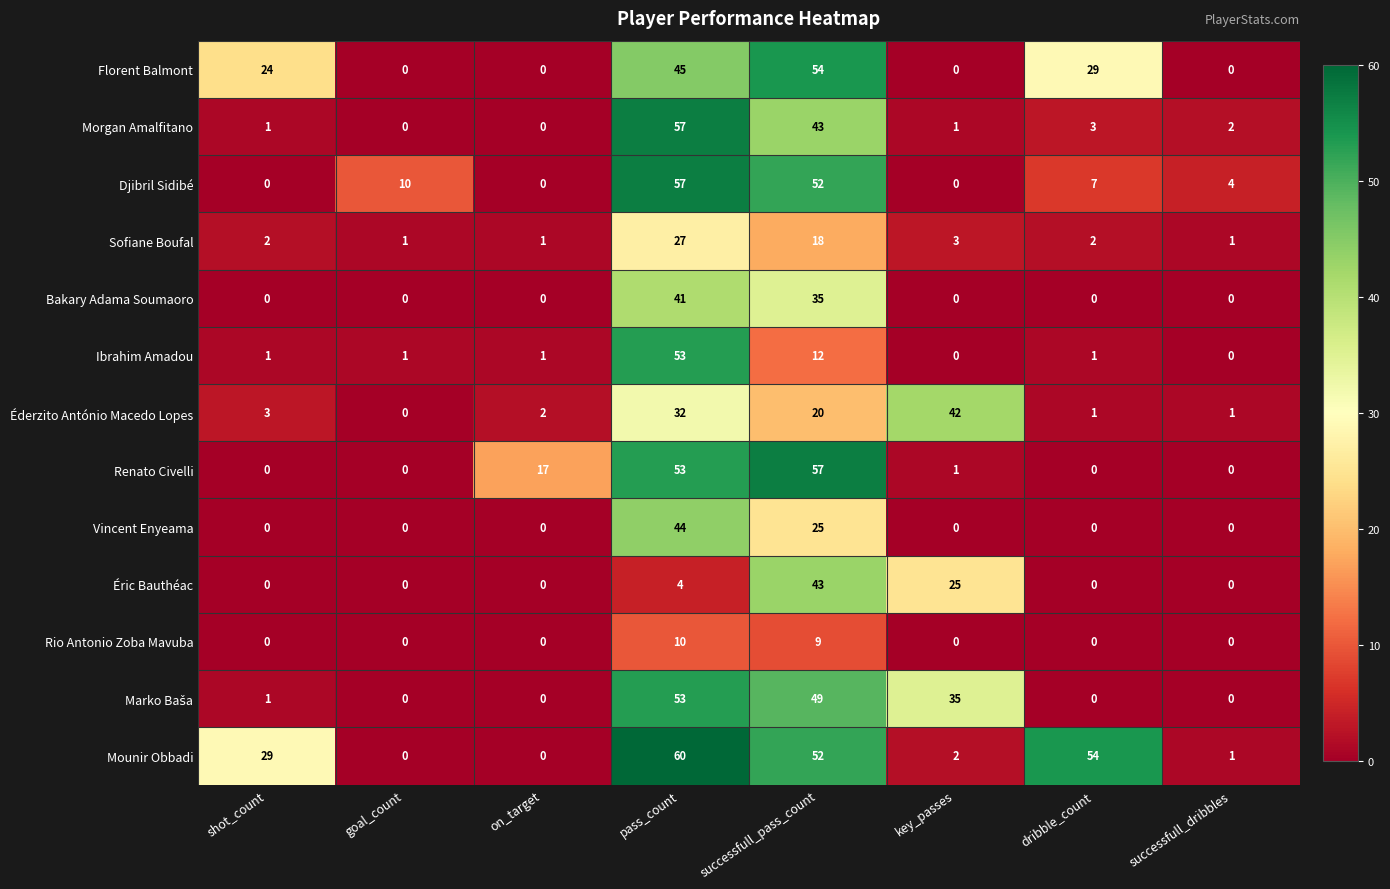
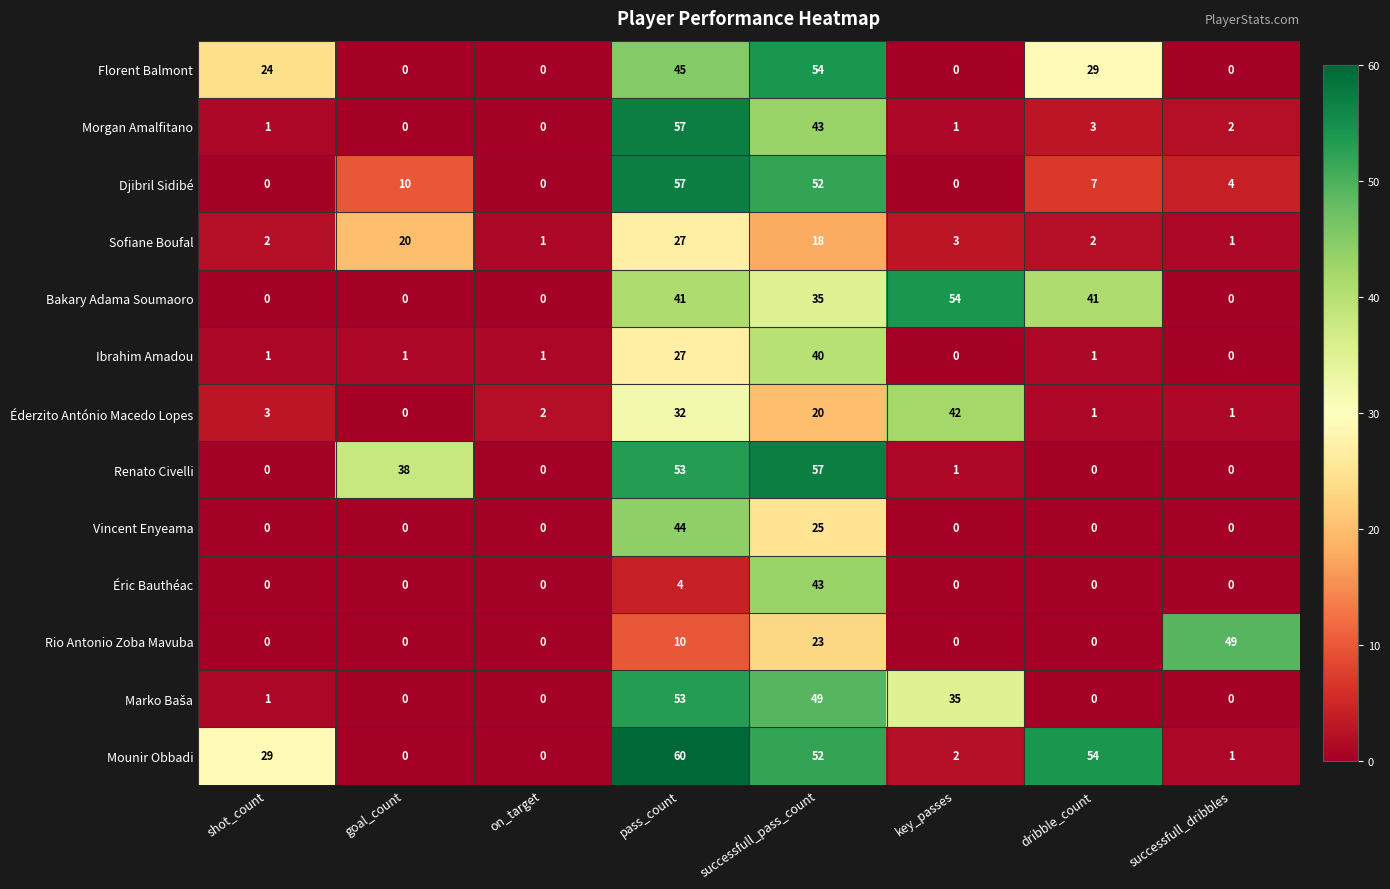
  {
    "Florent Balmont": {
      "shot_count": 24,
      "goal_count": 0,
      "on_target": 0,
      "pass_count": 45,
      "successfull_pass_count": 54,
      "key_passes": 0,
      "dribble_count": 29,
      "successfull_dribbles": 0
    },
    "Morgan Amalfitano": {
      "shot_count": 1,
      "goal_count": 0,
      "on_target": 0,
      "pass_count": 57,
      "successfull_pass_count": 43,
      "key_passes": 1,
      "dribble_count": 3,
      "successfull_dribbles": 2
    },
    "Djibril Sidibé": {
      "shot_count": 0,
      "goal_count": 10,
      "on_target": 0,
      "pass_count": 57,
      "successfull_pass_count": 52,
      "key_passes": 0,
      "dribble_count": 7,
      "successfull_dribbles": 4
    },
    "Sofiane Boufal": {
      "shot_count": 2,
-     "goal_count": 1,
+     "goal_count": 20,
      "on_target": 1,
      "pass_count": 27,
      "successfull_pass_count": 18,
      "key_passes": 3,
      "dribble_count": 2,
      "successfull_dribbles": 1
    },
    "Bakary Adama Soumaoro": {
      "shot_count": 0,
      "goal_count": 0,
      "on_target": 0,
      "pass_count": 41,
      "successfull_pass_count": 35,
-     "key_passes": 0,
-     "dribble_count": 0,
+     "key_passes": 54,
+     "dribble_count": 41,
      "successfull_dribbles": 0
    },
    "Ibrahim Amadou": {
      "shot_count": 1,
      "goal_count": 1,
      "on_target": 1,
-     "pass_count": 53,
-     "successfull_pass_count": 12,
+     "pass_count": 27,
+     "successfull_pass_count": 40,
      "key_passes": 0,
      "dribble_count": 1,
      "successfull_dribbles": 0
    },
    "Éderzito António Macedo Lopes": {
      "shot_count": 3,
      "goal_count": 0,
      "on_target": 2,
      "pass_count": 32,
      "successfull_pass_count": 20,
      "key_passes": 42,
      "dribble_count": 1,
      "successfull_dribbles": 1
    },
    "Renato Civelli": {
      "shot_count": 0,
-     "goal_count": 0,
-     "on_target": 17,
+     "goal_count": 38,
+     "on_target": 0,
      "pass_count": 53,
      "successfull_pass_count": 57,
      "key_passes": 1,
      "dribble_count": 0,
      "successfull_dribbles": 0
    },
    "Vincent Enyeama": {
      "shot_count": 0,
      "goal_count": 0,
      "on_target": 0,
      "pass_count": 44,
      "successfull_pass_count": 25,
      "key_passes": 0,
      "dribble_count": 0,
      "successfull_dribbles": 0
    },
    "Éric Bauthéac": {
      "shot_count": 0,
      "goal_count": 0,
      "on_target": 0,
      "pass_count": 4,
      "successfull_pass_count": 43,
-     "key_passes": 25,
+     "key_passes": 0,
      "dribble_count": 0,
      "successfull_dribbles": 0
    },
    "Rio Antonio Zoba Mavuba": {
      "shot_count": 0,
      "goal_count": 0,
      "on_target": 0,
      "pass_count": 10,
-     "successfull_pass_count": 9,
+     "successfull_pass_count": 23,
      "key_passes": 0,
      "dribble_count": 0,
-     "successfull_dribbles": 0
+     "successfull_dribbles": 49
    },
    "Marko Baša": {
      "shot_count": 1,
      "goal_count": 0,
      "on_target": 0,
      "pass_count": 53,
      "successfull_pass_count": 49,
      "key_passes": 35,
      "dribble_count": 0,
      "successfull_dribbles": 0
    },
    "Mounir Obbadi": {
      "shot_count": 29,
      "goal_count": 0,
      "on_target": 0,
      "pass_count": 60,
      "successfull_pass_count": 52,
      "key_passes": 2,
      "dribble_count": 54,
      "successfull_dribbles": 1
    }
  }
